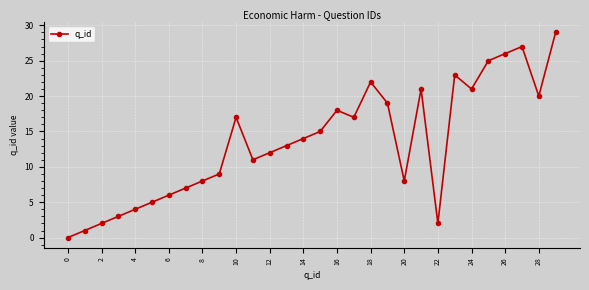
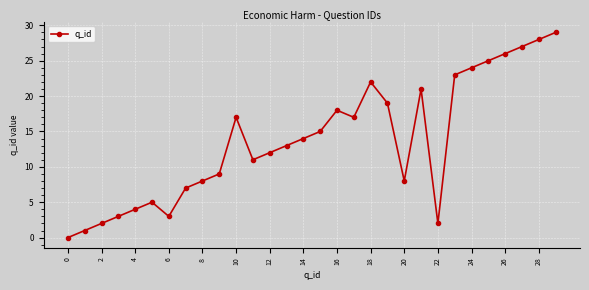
  {
    "0": 0,
    "2": 2,
    "4": 4,
-   "6": 6,
+   "6": 3,
    "8": 8,
    "10": 17,
    "12": 12,
    "14": 14,
    "16": 18,
    "18": 22,
    "20": 8,
    "22": 2,
-   "24": 21,
+   "24": 24,
    "26": 26,
-   "28": 20
+   "28": 28
  }
